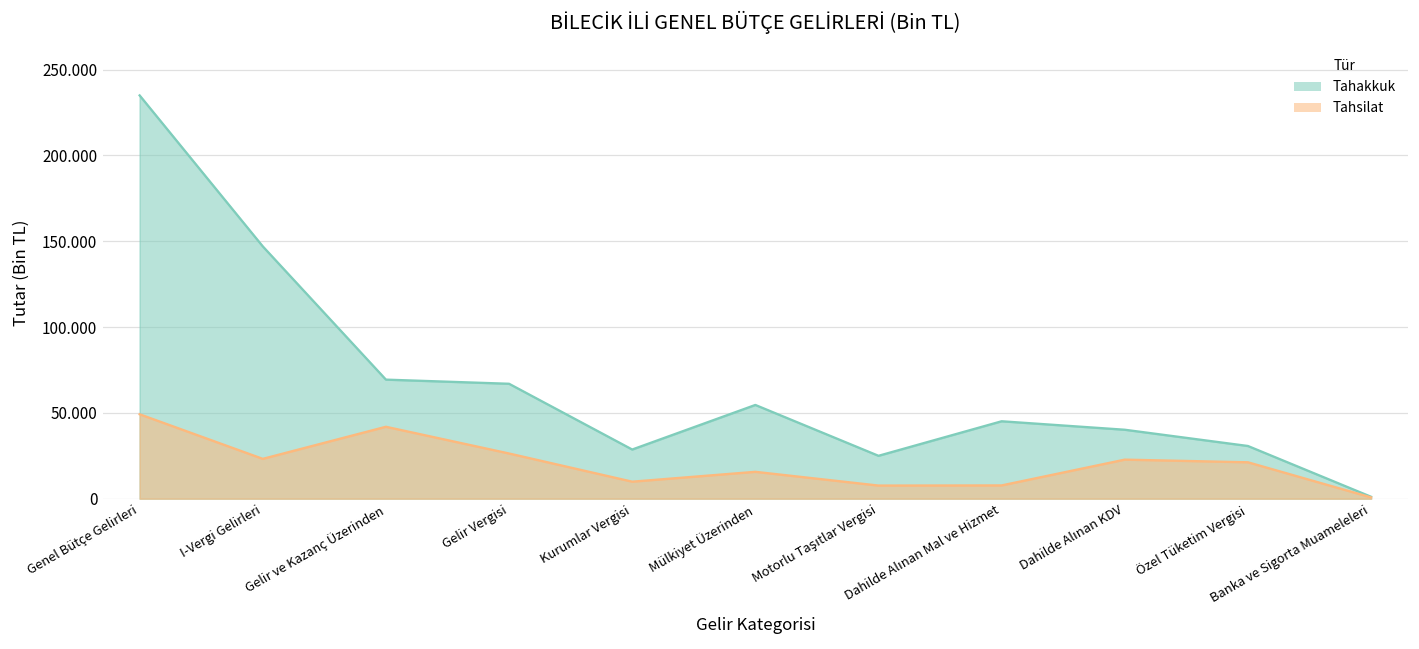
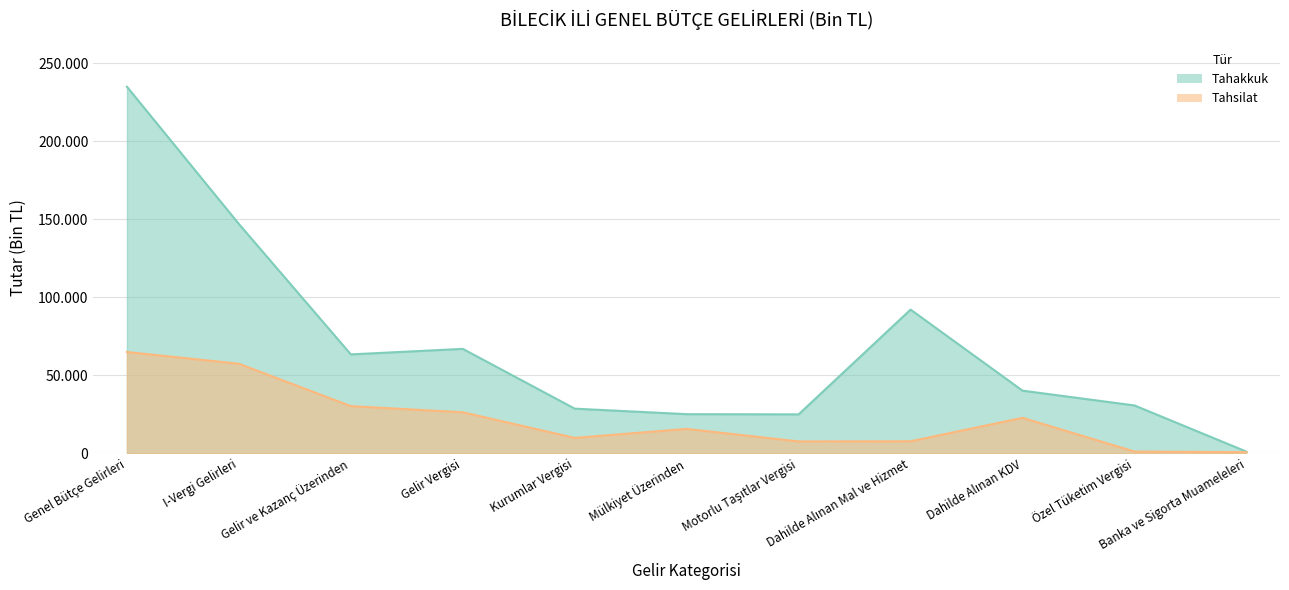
  {
    "Tahakkuk": {
      "Genel Bütçe Gelirleri": 235,
      "I-Vergi Gelirleri": 147,
-     "Gelir ve Kazanç Üzerinden": 69,
+     "Gelir ve Kazanç Üzerinden": 63,
      "Gelir Vergisi": 67,
      "Kurumlar Vergisi": 29,
-     "Mülkiyet Üzerinden": 55,
+     "Mülkiyet Üzerinden": 25,
      "Motorlu Taşıtlar Vergisi": 25,
-     "Dahilde Alınan Mal ve Hizmet": 45,
+     "Dahilde Alınan Mal ve Hizmet": 92,
      "Dahilde Alınan KDV": 40,
      "Özel Tüketim Vergisi": 31
    },
    "Tahsilat": {
-     "Genel Bütçe Gelirleri": 49,
-     "I-Vergi Gelirleri": 23,
-     "Gelir ve Kazanç Üzerinden": 42,
+     "Genel Bütçe Gelirleri": 65,
+     "I-Vergi Gelirleri": 57,
+     "Gelir ve Kazanç Üzerinden": 30,
      "Gelir Vergisi": 26,
      "Kurumlar Vergisi": 10,
      "Mülkiyet Üzerinden": 16,
      "Motorlu Taşıtlar Vergisi": 8,
      "Dahilde Alınan Mal ve Hizmet": 8,
      "Dahilde Alınan KDV": 23,
-     "Özel Tüketim Vergisi": 21
+     "Özel Tüketim Vergisi": 1
    }
  }
